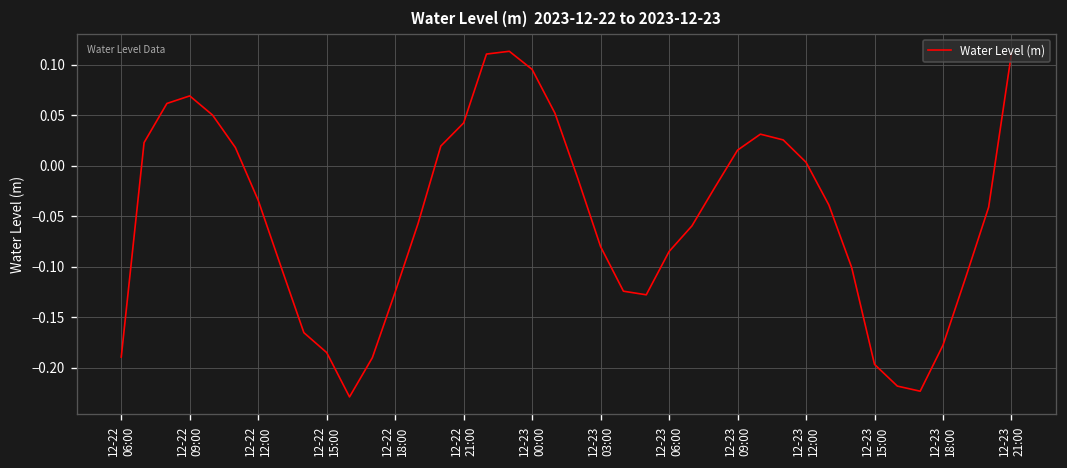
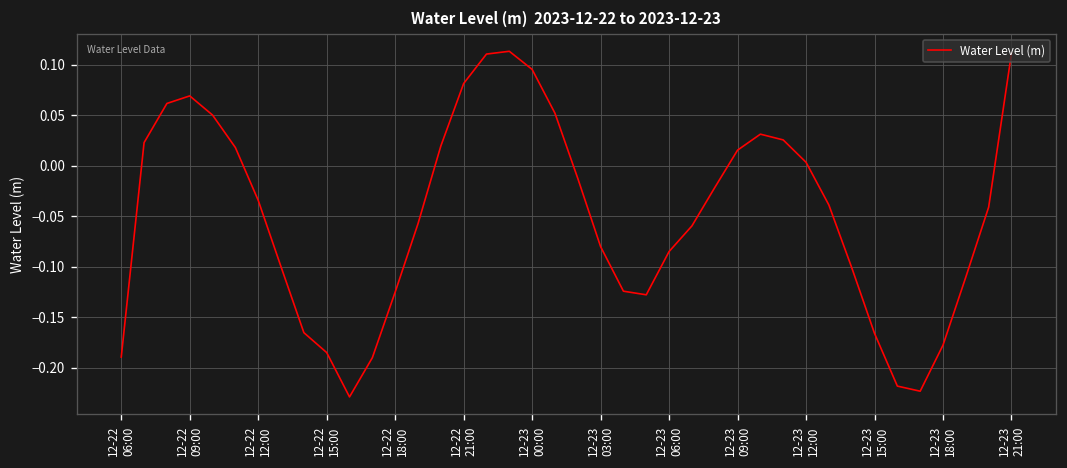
  {
    "12-22 06:00": -0.19,
    "12-22 09:00": 0.07,
    "12-22 12:00": -0.03,
    "12-22 15:00": -0.19,
    "12-22 18:00": -0.13,
-   "12-22 21:00": 0.04,
+   "12-22 21:00": 0.08,
    "12-23 00:00": 0.10,
    "12-23 03:00": -0.08,
    "12-23 06:00": -0.09,
    "12-23 09:00": 0.02,
    "12-23 12:00": 0.00,
-   "12-23 15:00": -0.20,
+   "12-23 15:00": -0.17,
    "12-23 18:00": -0.18
  }
